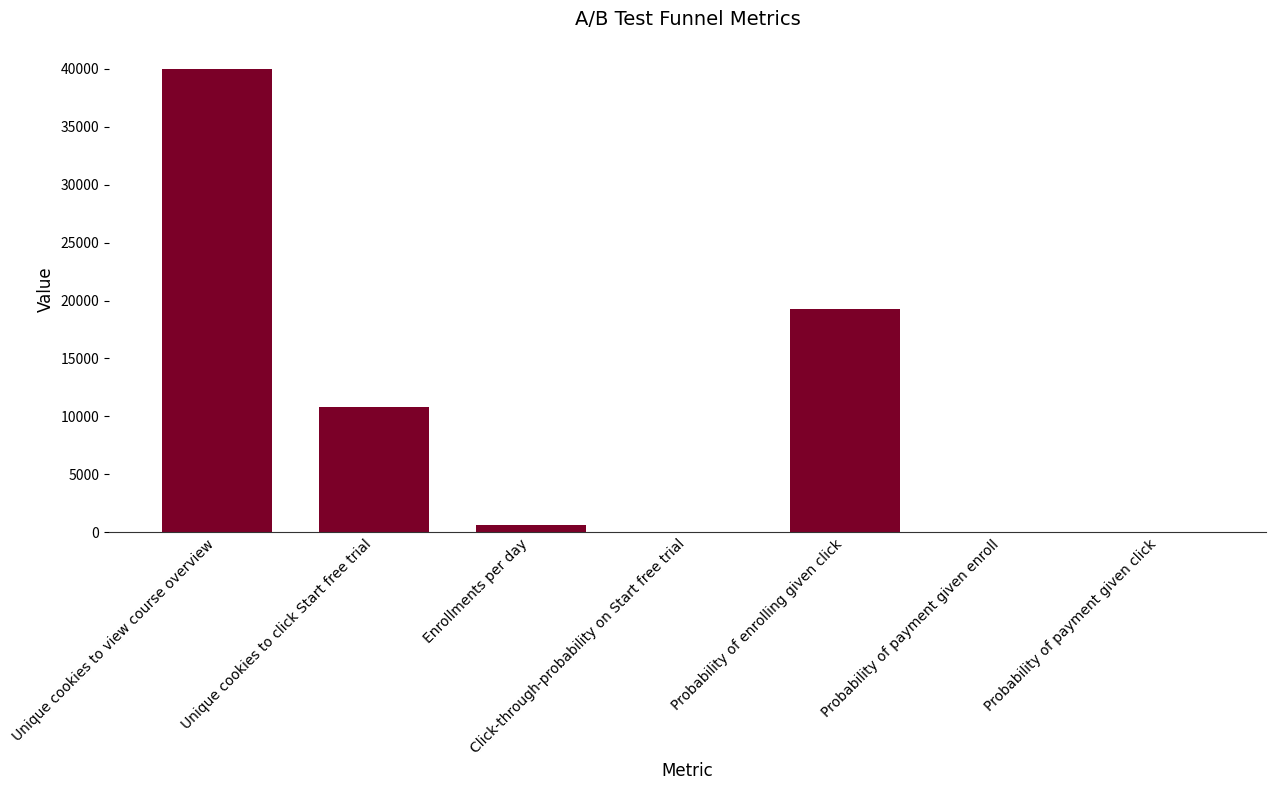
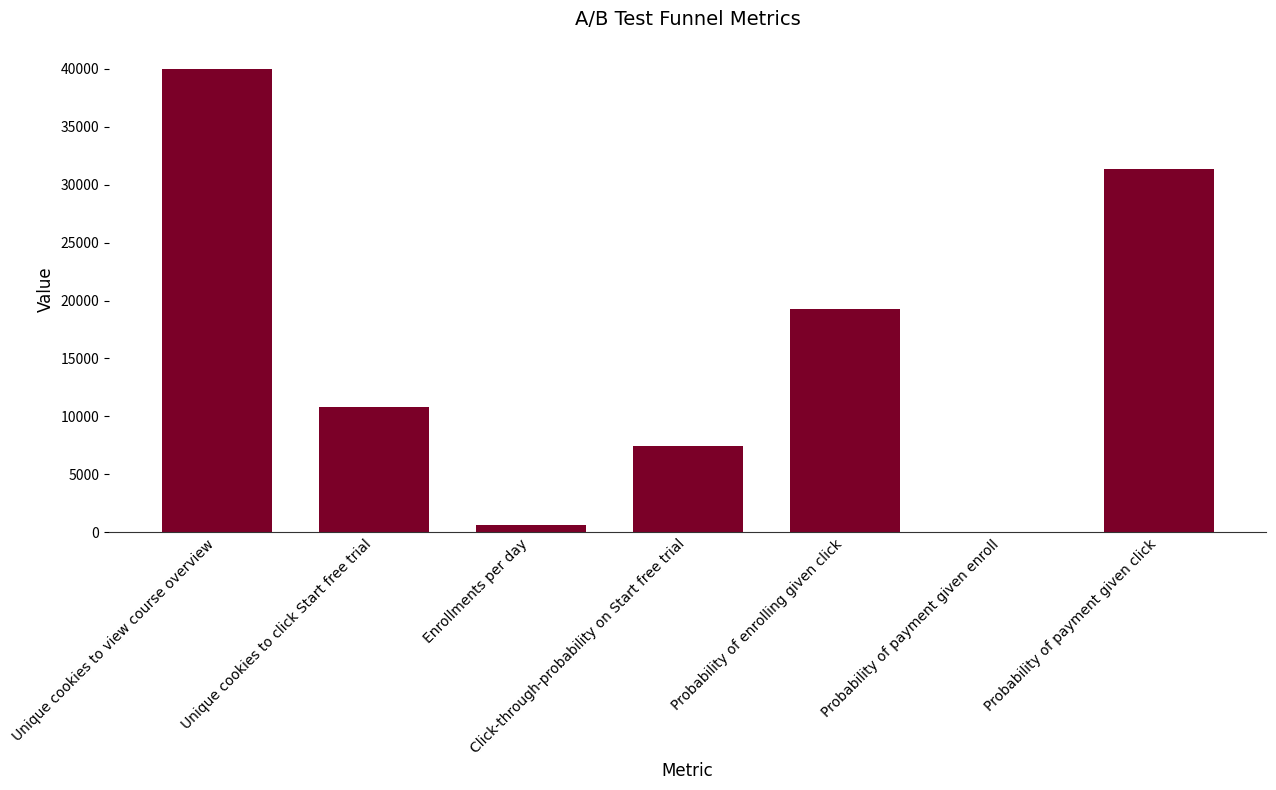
  {
    "Unique cookies to view course overview": 40000,
    "Unique cookies to click Start free trial": 10900,
    "Enrollments per day": 700,
-   "Click-through-probability on Start free trial": 0,
+   "Click-through-probability on Start free trial": 7400,
    "Probability of enrolling given click": 19300,
-   "Probability of payment given click": 0
+   "Probability of payment given click": 31400
  }
